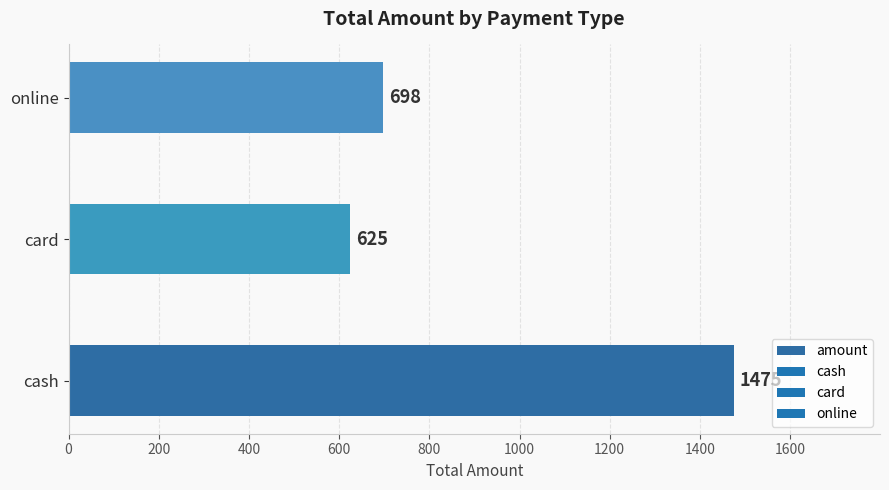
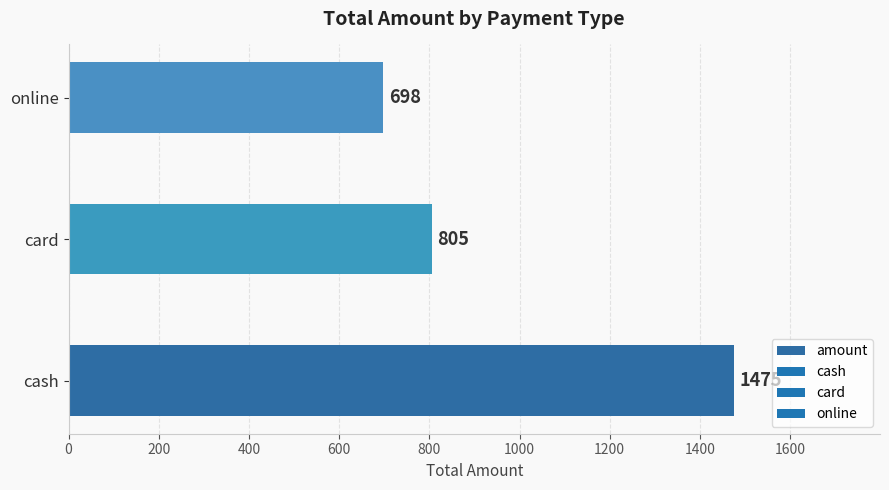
  {
    "online": 698,
-   "card": 625
+   "card": 805
  }
